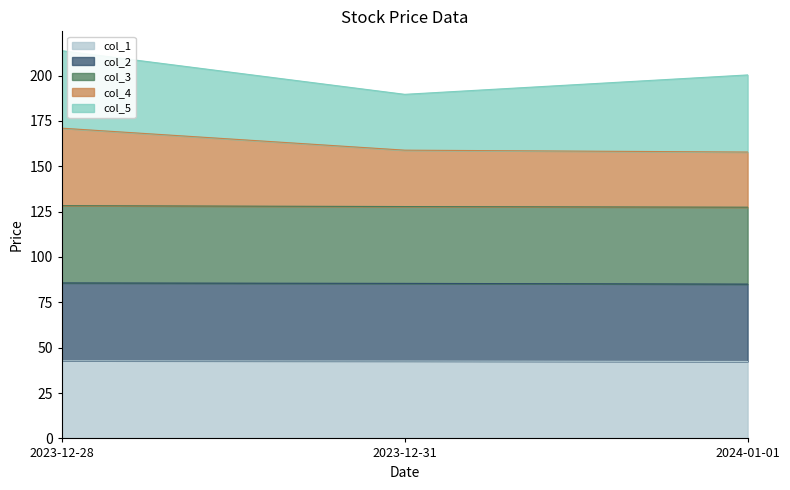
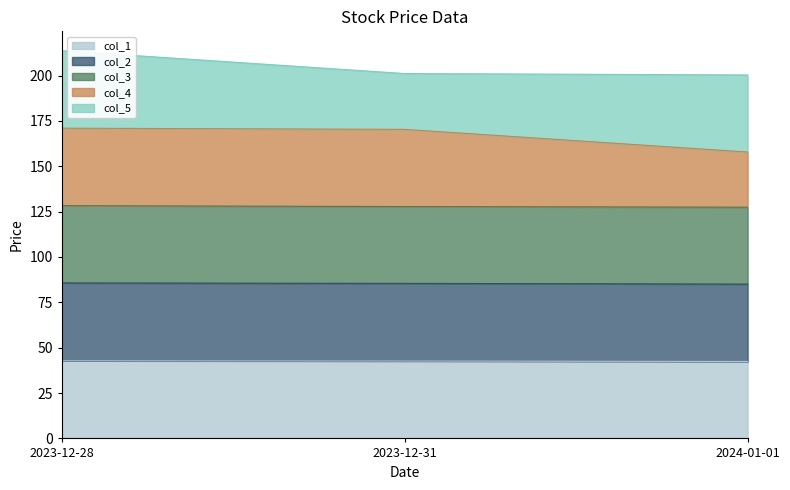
  {
    "col_4": {
      "2023-12-28": 43,
-     "2023-12-31": 31,
+     "2023-12-31": 43,
      "2024-01-01": 30
    }
  }
